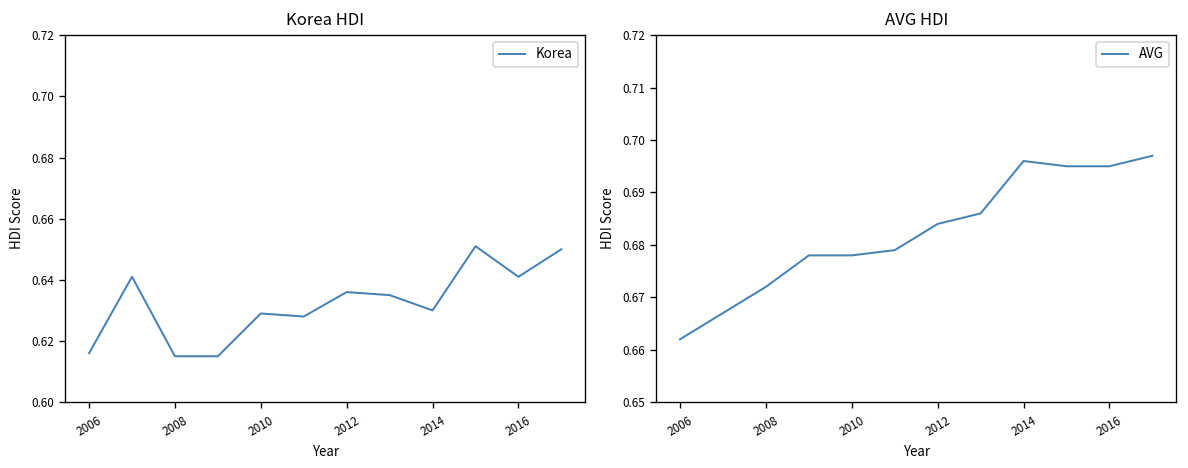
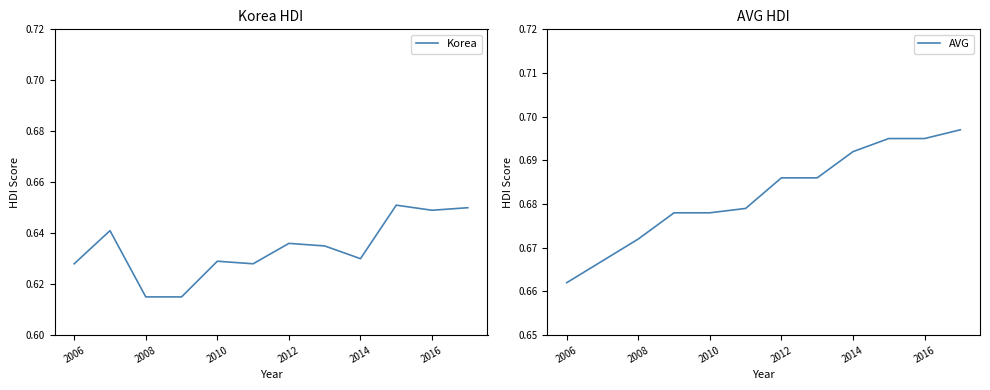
  {
    "Korea HDI": {
-     "2006": 0.616,
+     "2006": 0.628,
      "2008": 0.615,
      "2010": 0.629,
      "2012": 0.636,
      "2014": 0.630,
-     "2016": 0.641
+     "2016": 0.649
    },
    "AVG HDI": {
      "2006": 0.662,
      "2008": 0.672,
      "2010": 0.678,
-     "2012": 0.684,
-     "2014": 0.696,
+     "2012": 0.686,
+     "2014": 0.692,
      "2016": 0.695
    }
  }
